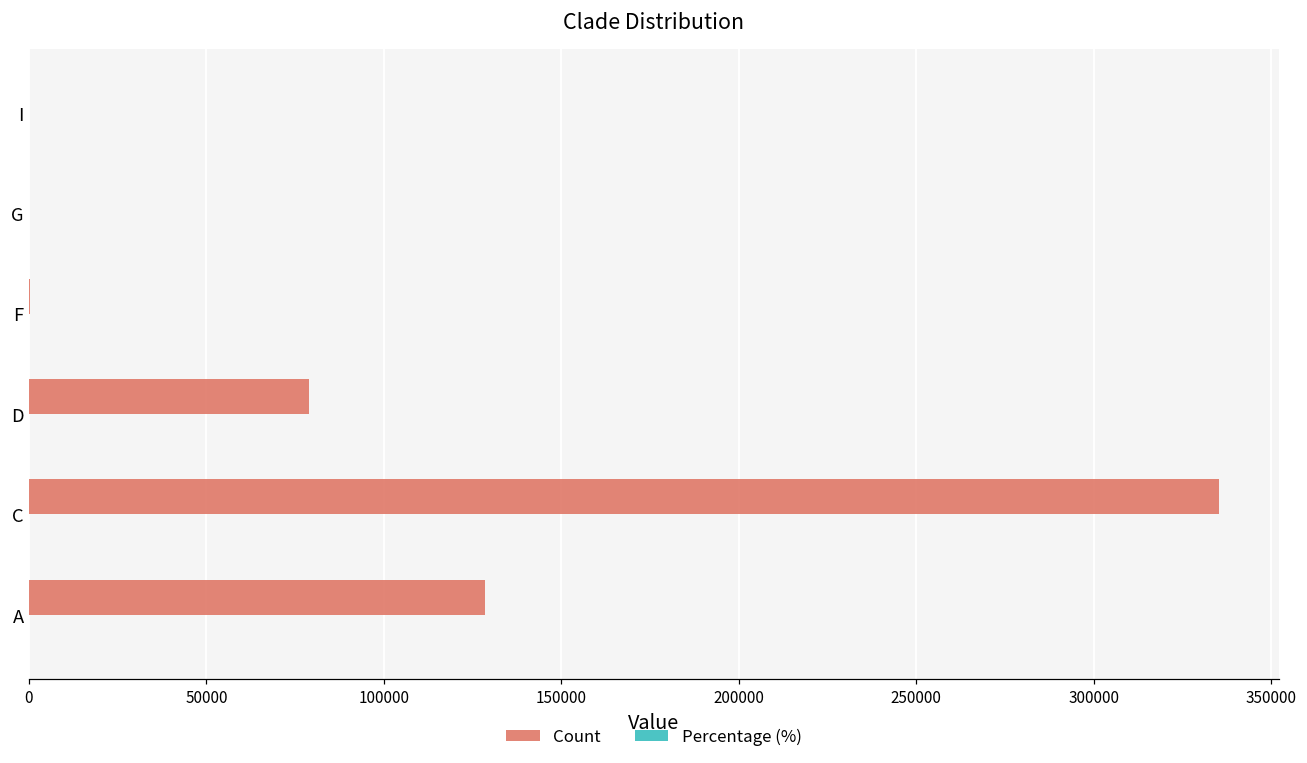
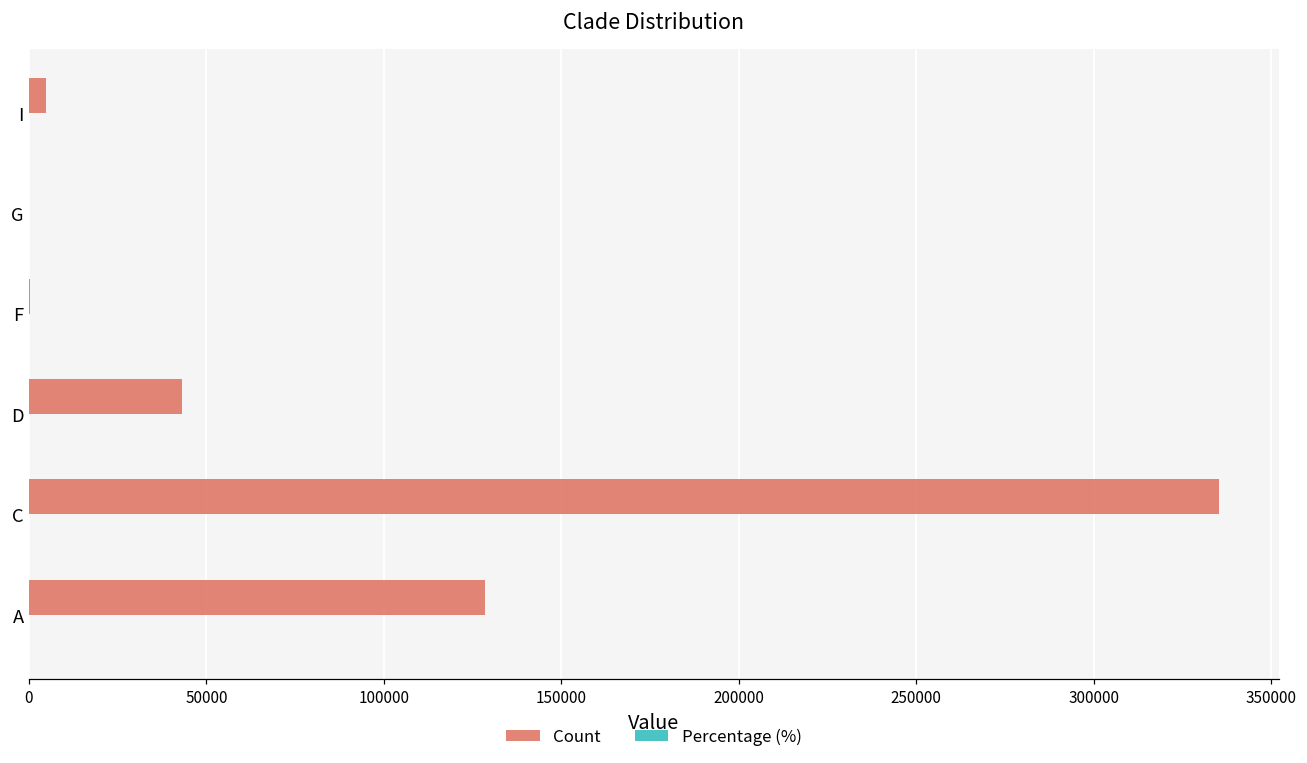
  {
    "Count": {
-     "I": 0,
-     "D": 79000,
+     "I": 5000,
+     "D": 43000,
      "C": 335000,
      "A": 129000
    }
  }
